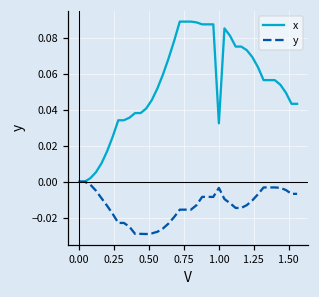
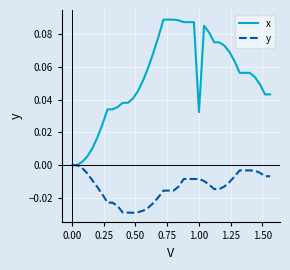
  {
    "x": {
      "1.00": 0.032
    },
    "y": {
-     "1.00": -0.003
+     "1.00": -0.008
    }
  }
